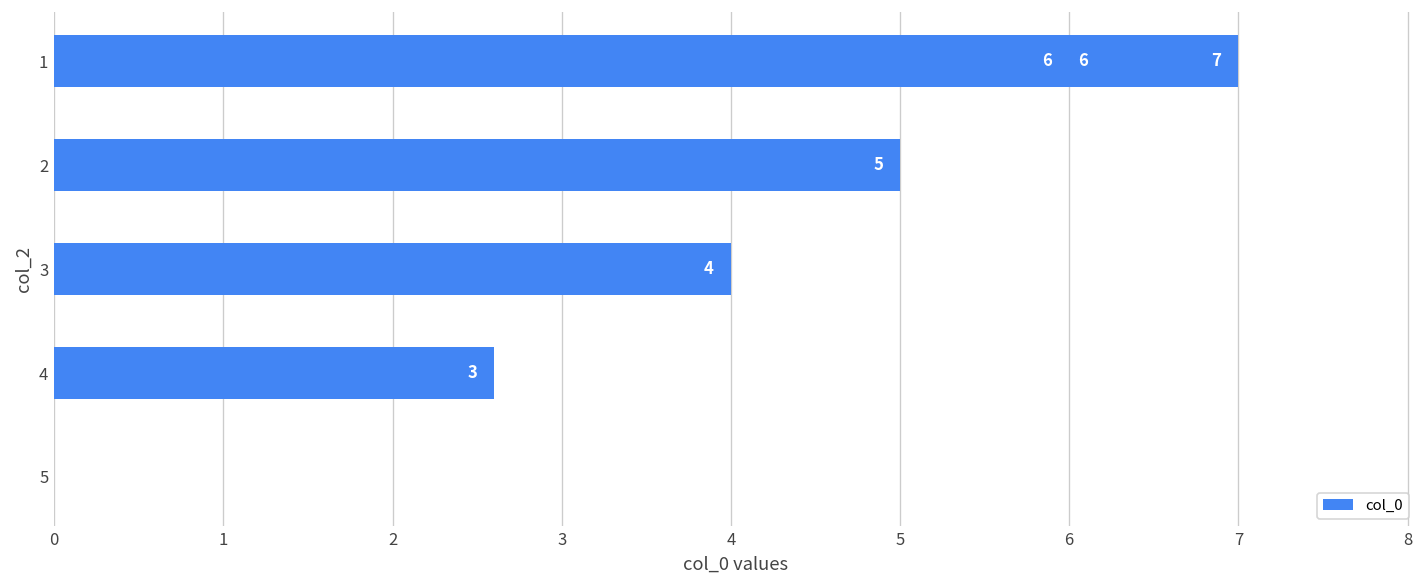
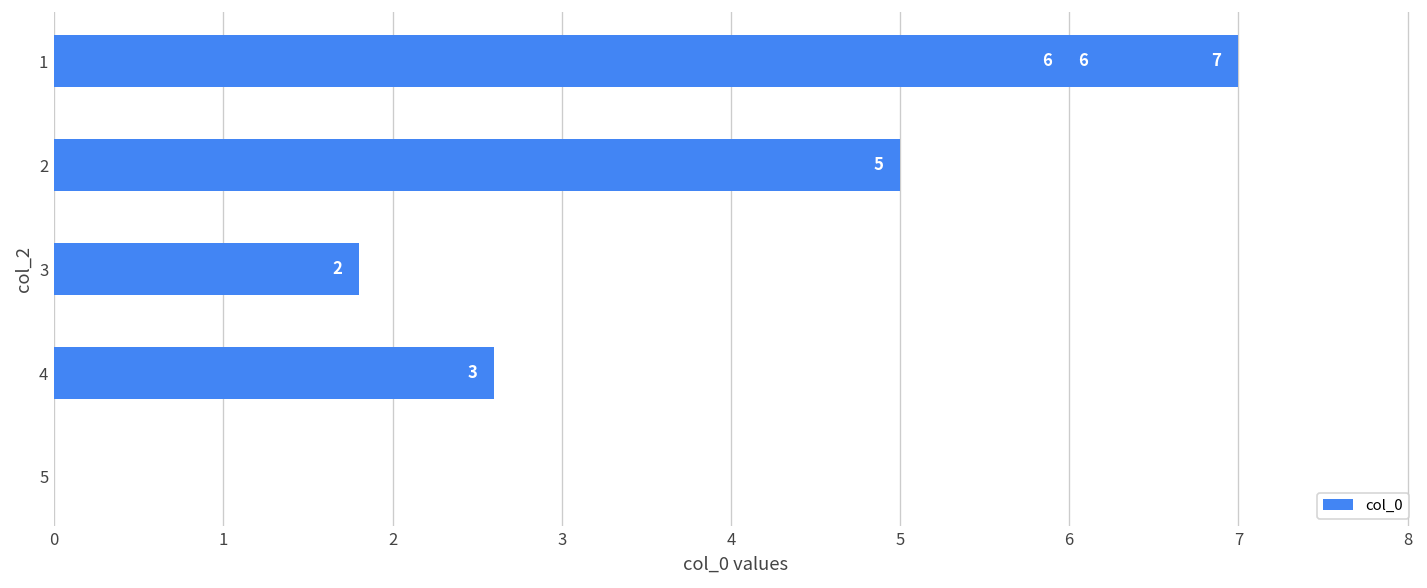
  {
    "2": 5,
-   "3": 4,
+   "3": 2,
    "4": 3
  }
